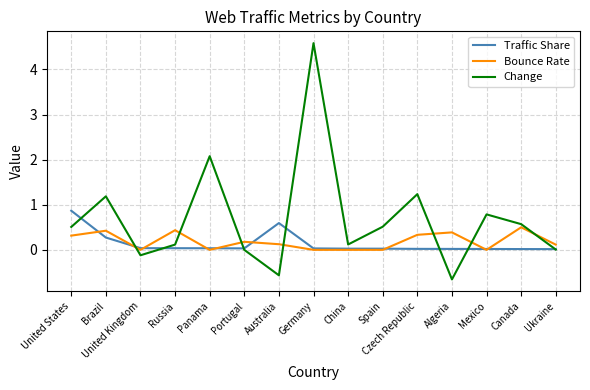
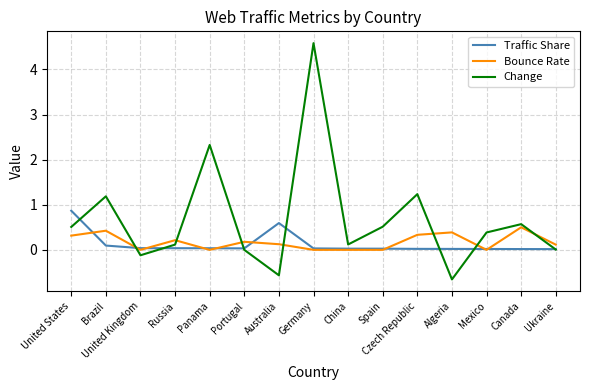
  {
    "Traffic Share": {
      "United States": 0.9,
-     "Brazil": 0.3,
+     "Brazil": 0.1,
      "Russia": 0.0,
      "Australia": 0.6,
      "Czech Republic": 0.0,
      "Algeria": 0.0,
      "Canada": 0.0
    },
    "Bounce Rate": {
      "United States": 0.3,
      "Brazil": 0.4,
-     "Russia": 0.4,
+     "Russia": 0.2,
      "Portugal": 0.2,
      "Australia": 0.1,
      "Czech Republic": 0.3,
      "Algeria": 0.4,
      "Canada": 0.5,
      "Ukraine": 0.1
    },
    "Change": {
      "United States": 0.5,
      "Brazil": 1.2,
      "United Kingdom": -0.1,
      "Russia": 0.1,
-     "Panama": 2.1,
+     "Panama": 2.3,
      "Australia": -0.6,
      "Germany": 4.6,
      "China": 0.1,
      "Spain": 0.5,
      "Czech Republic": 1.2,
      "Algeria": -0.7,
-     "Mexico": 0.8,
+     "Mexico": 0.4,
      "Canada": 0.6
    }
  }
